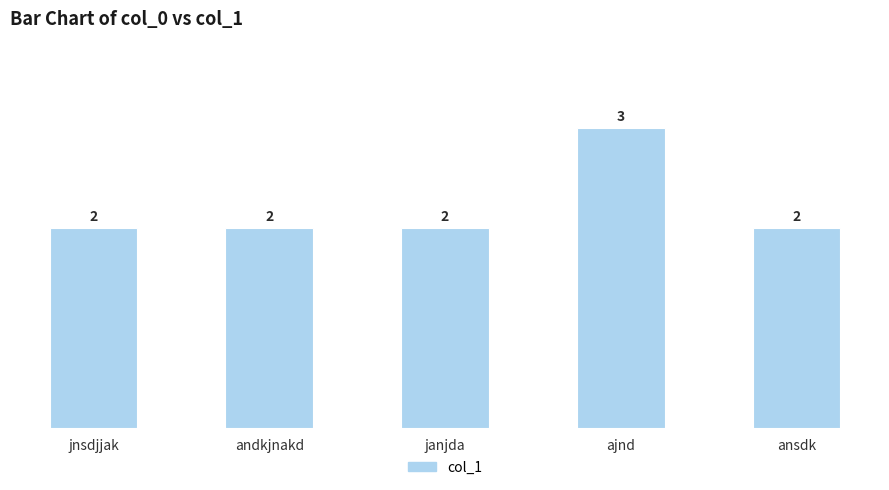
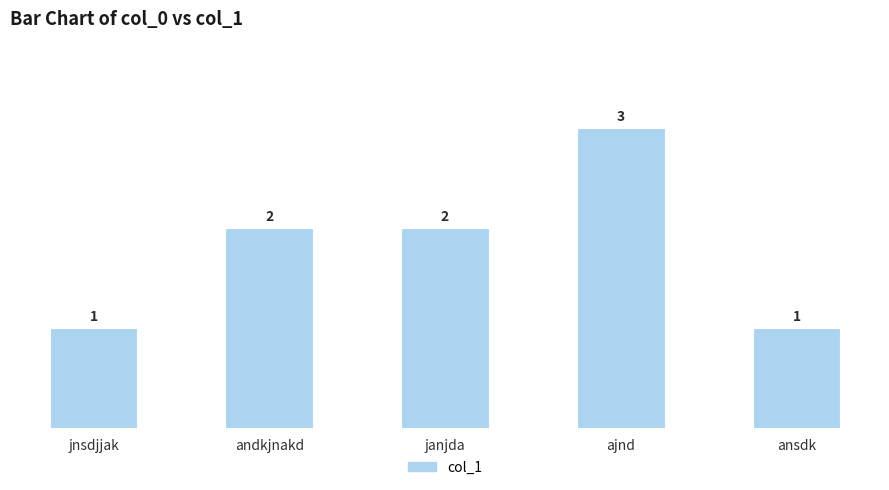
  {
-   "jnsdjjak": 2,
+   "jnsdjjak": 1,
    "andkjnakd": 2,
    "janjda": 2,
    "ajnd": 3,
-   "ansdk": 2
+   "ansdk": 1
  }
